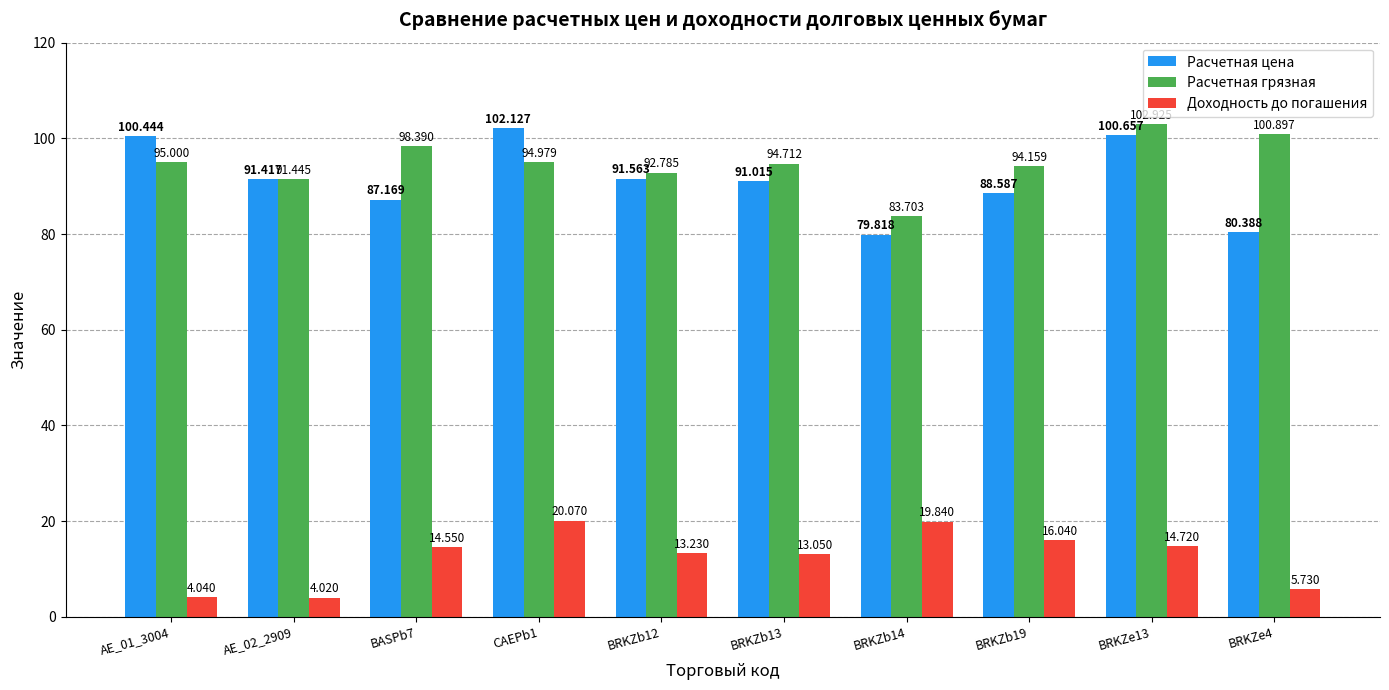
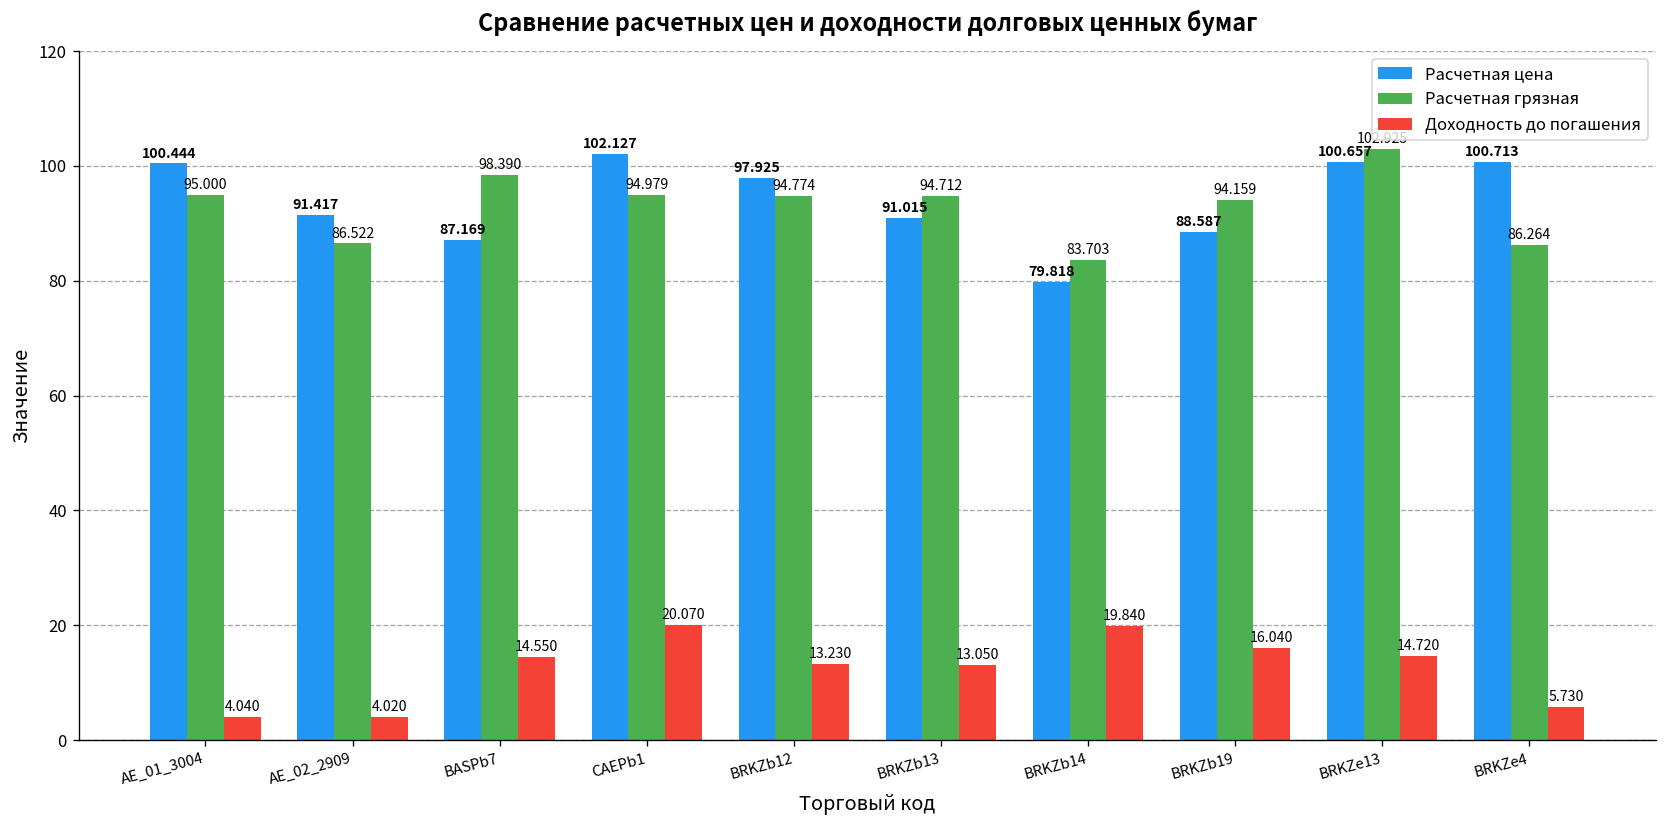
  {
    "Расчетная цена": {
      "AE_01_3004": 100.444,
      "AE_02_2909": 91.417,
      "BASPb7": 87.169,
      "CAEPb1": 102.127,
-     "BRKZb12": 91.563,
+     "BRKZb12": 97.925,
      "BRKZb13": 91.015,
      "BRKZb14": 79.818,
      "BRKZb19": 88.587,
      "BRKZe13": 100.657,
-     "BRKZe4": 80.388
+     "BRKZe4": 100.713
    },
    "Расчетная грязная": {
      "AE_01_3004": 95.000,
-     "AE_02_2909": 91.445,
+     "AE_02_2909": 86.522,
      "BASPb7": 98.390,
      "CAEPb1": 94.979,
-     "BRKZb12": 92.785,
+     "BRKZb12": 94.774,
      "BRKZb13": 94.712,
      "BRKZb14": 83.703,
      "BRKZb19": 94.159,
-     "BRKZe4": 100.897
+     "BRKZe4": 86.264
    },
    "Доходность до погашения": {
      "AE_01_3004": 4.040,
      "AE_02_2909": 4.020,
      "BASPb7": 14.550,
      "CAEPb1": 20.070,
      "BRKZb12": 13.230,
      "BRKZb13": 13.050,
      "BRKZb14": 19.840,
      "BRKZb19": 16.040,
      "BRKZe13": 14.720,
      "BRKZe4": 5.730
    }
  }
